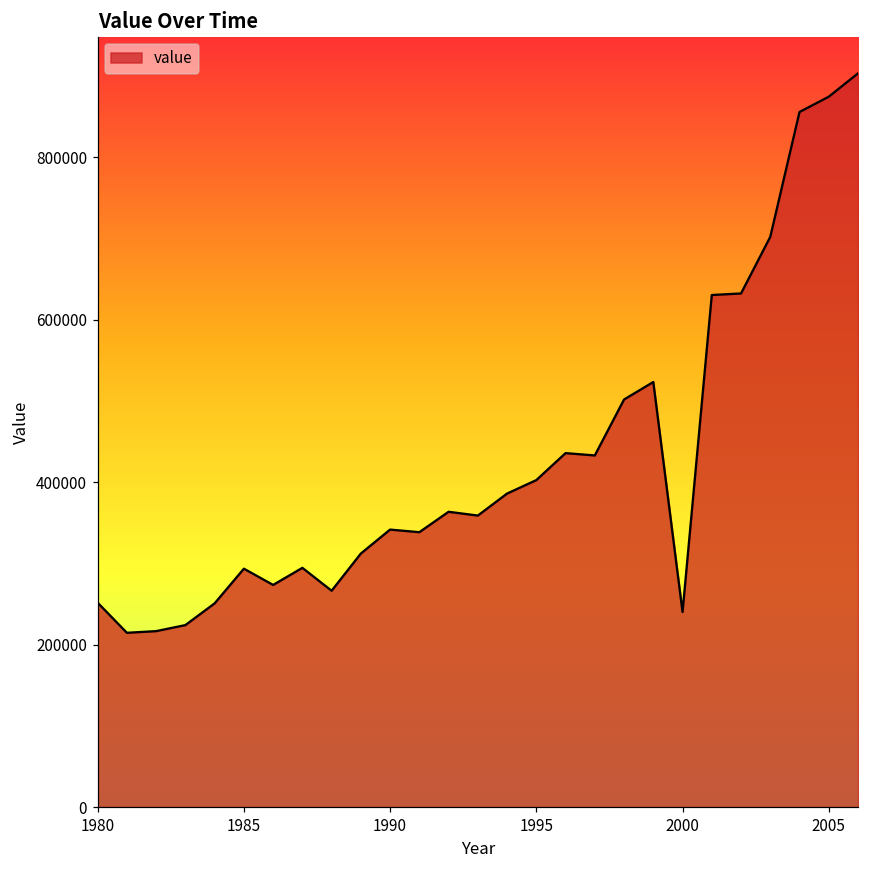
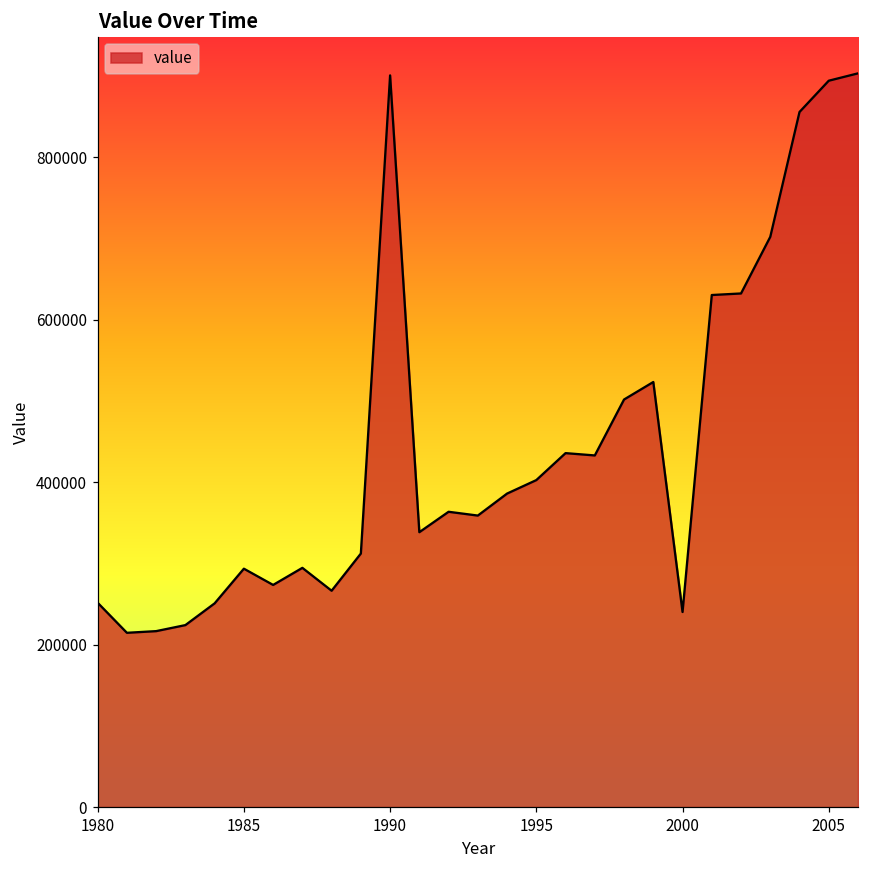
  {
    "1980": 250000,
    "1985": 290000,
-   "1990": 340000,
+   "1990": 900000,
    "1995": 400000,
    "2000": 240000,
-   "2005": 870000
+   "2005": 890000
  }
